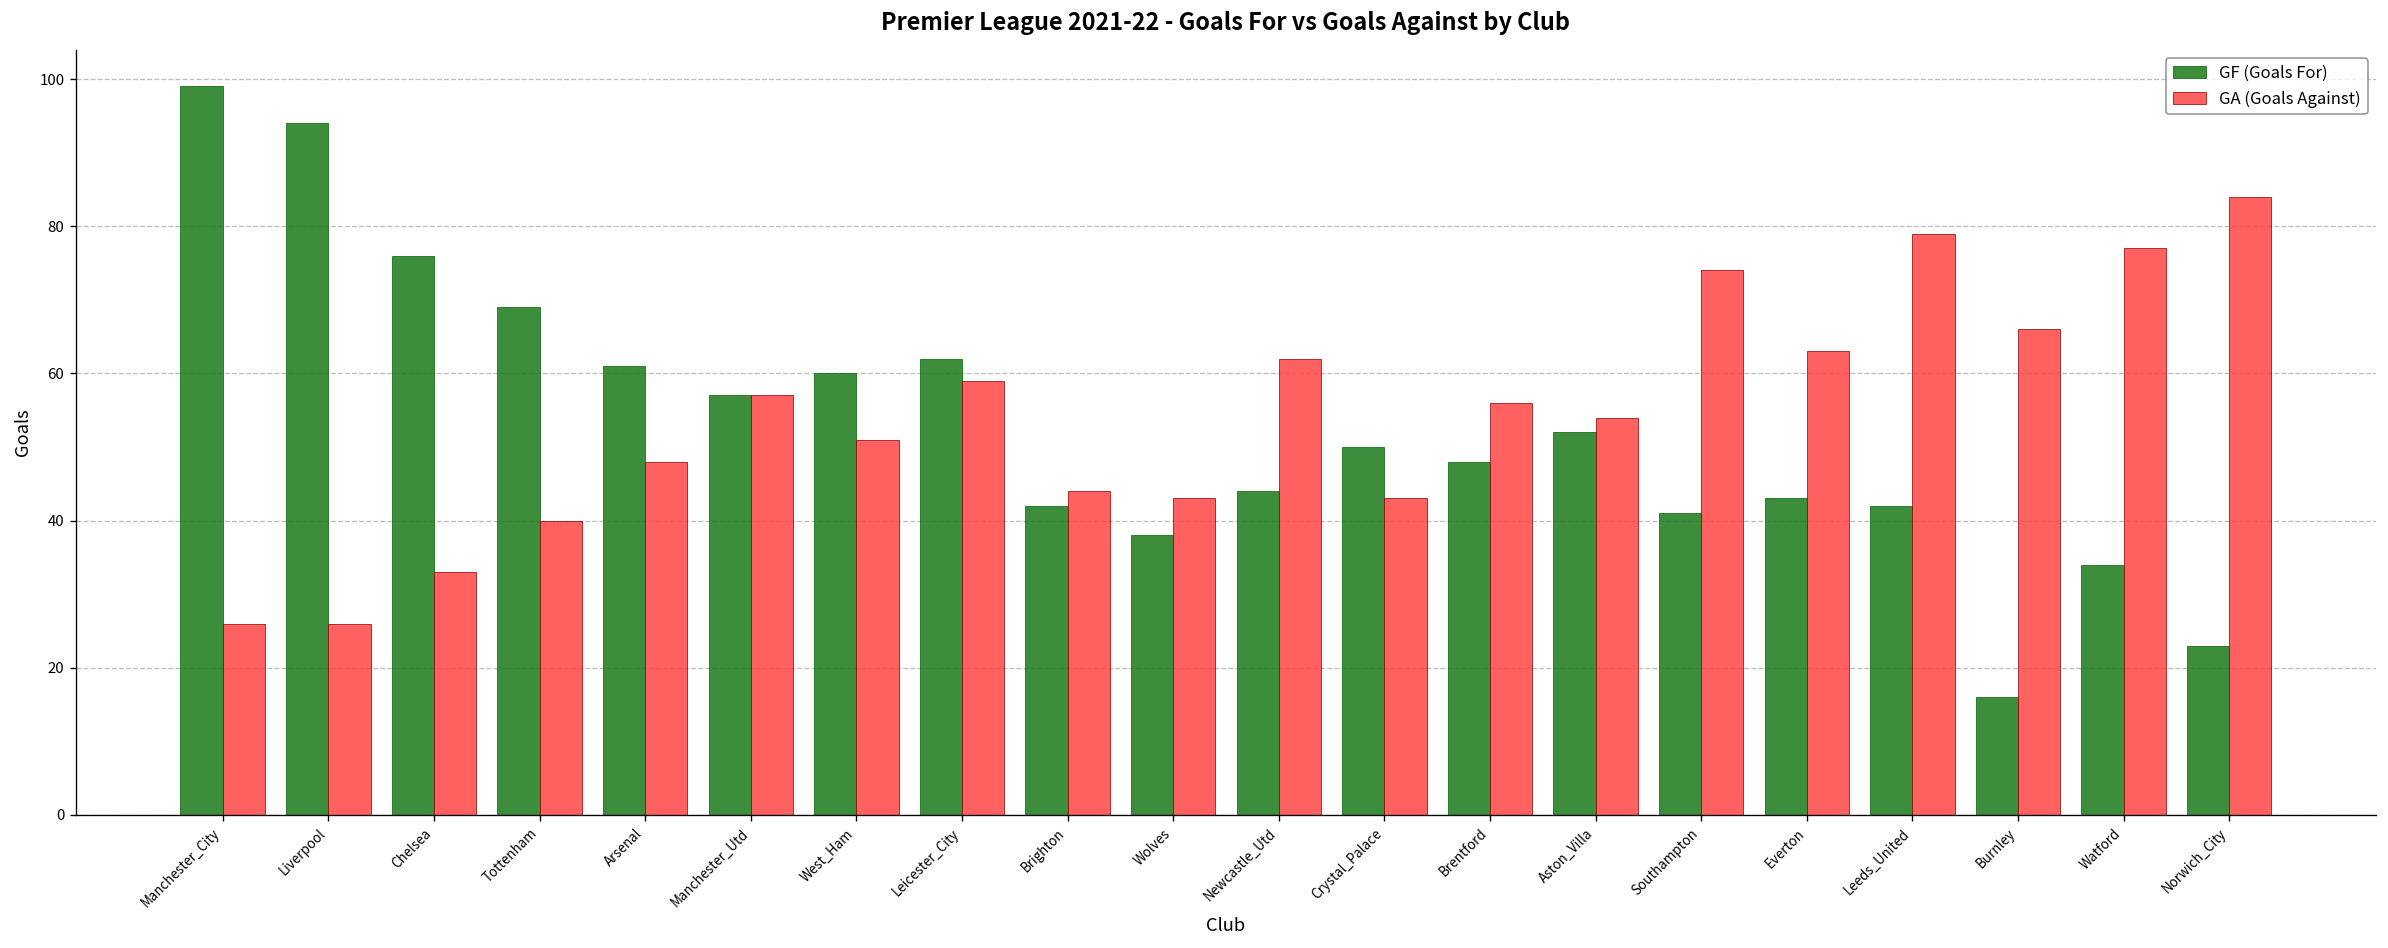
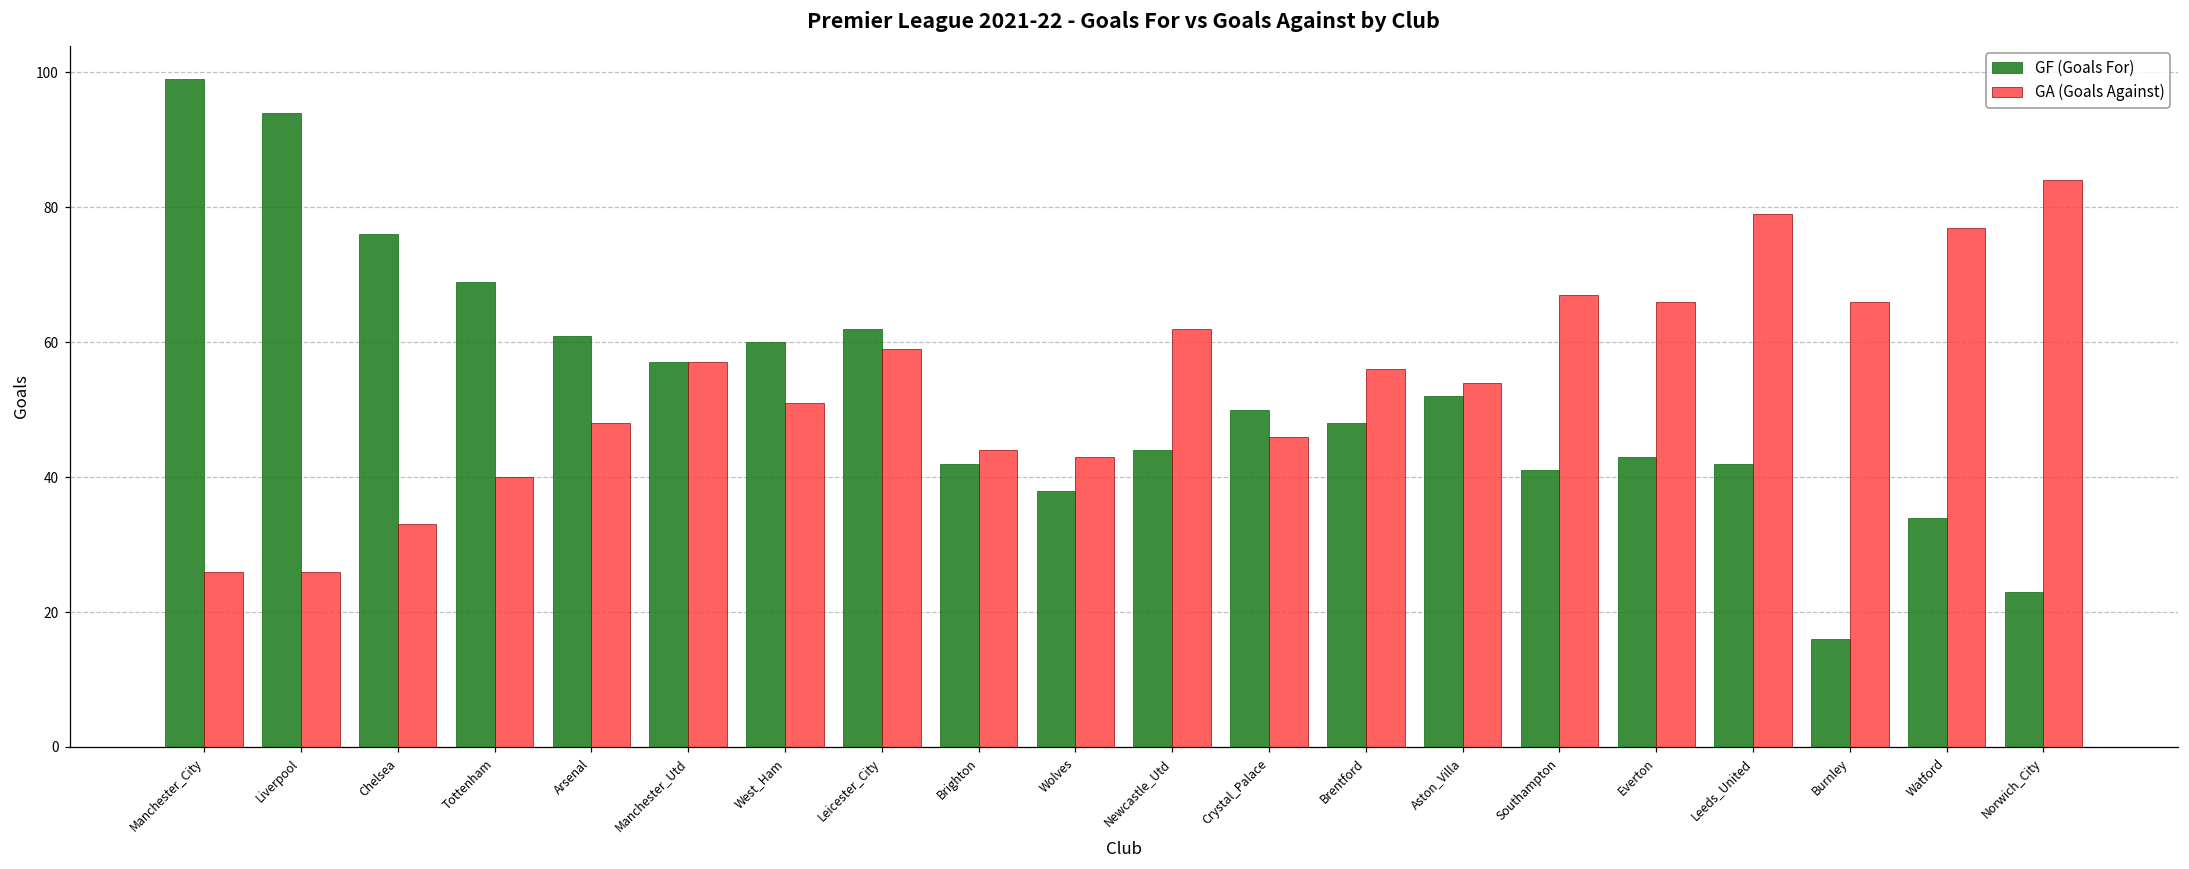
  {
    "GF (Goals For)": {
      "Manchester_City": 99,
      "Liverpool": 94,
      "Chelsea": 76,
      "Tottenham": 69,
      "Arsenal": 61,
      "Manchester_Utd": 57,
      "West_Ham": 60,
      "Leicester_City": 62,
      "Brighton": 42,
      "Wolves": 38,
      "Newcastle_Utd": 44,
      "Crystal_Palace": 50,
      "Brentford": 48,
      "Aston_Villa": 52,
      "Southampton": 41,
      "Everton": 43,
      "Leeds_United": 42,
      "Burnley": 16,
      "Watford": 34,
      "Norwich_City": 23
    },
    "GA (Goals Against)": {
      "Manchester_City": 26,
      "Liverpool": 26,
      "Chelsea": 33,
      "Tottenham": 40,
      "Arsenal": 48,
      "Manchester_Utd": 57,
      "West_Ham": 51,
      "Leicester_City": 59,
      "Brighton": 44,
      "Wolves": 43,
      "Newcastle_Utd": 62,
-     "Crystal_Palace": 43,
+     "Crystal_Palace": 46,
      "Brentford": 56,
      "Aston_Villa": 54,
-     "Southampton": 74,
-     "Everton": 63,
+     "Southampton": 67,
+     "Everton": 66,
      "Leeds_United": 79,
      "Burnley": 66,
      "Watford": 77,
      "Norwich_City": 84
    }
  }
